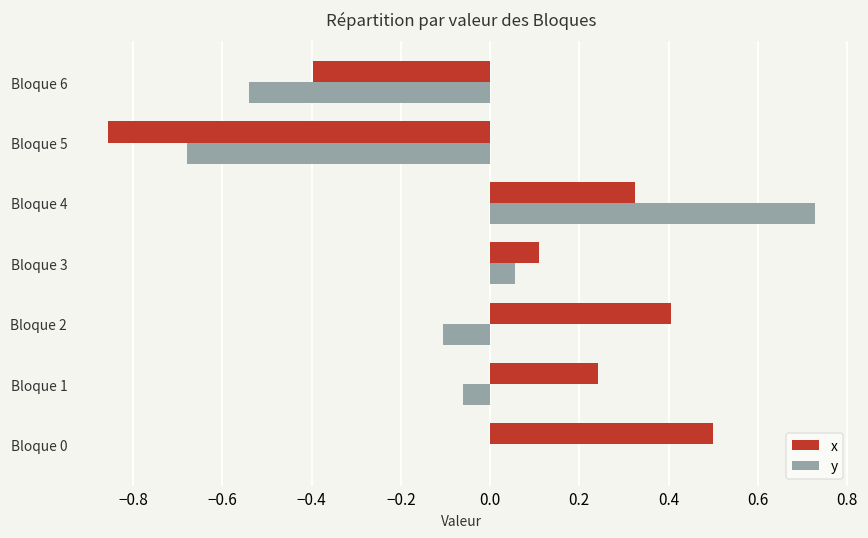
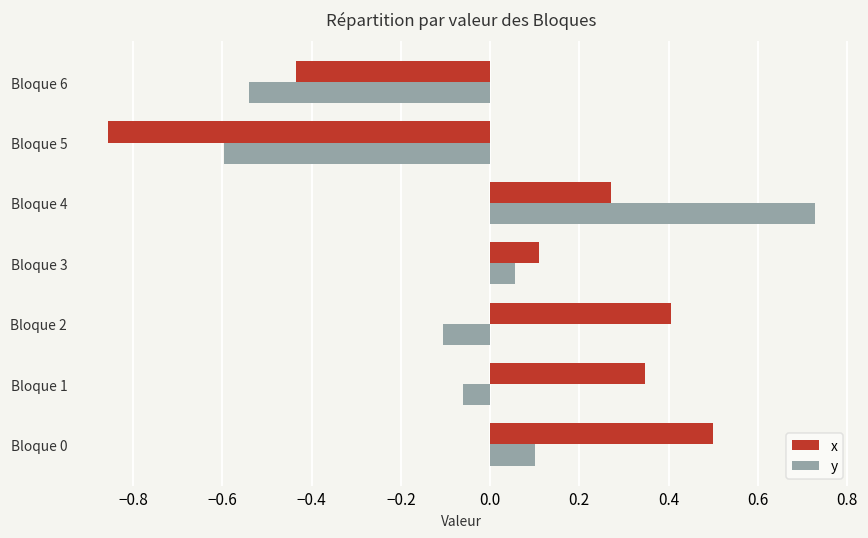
  {
    "x": {
-     "Bloque 6": -0.40,
+     "Bloque 6": -0.43,
      "Bloque 5": -0.86,
-     "Bloque 4": 0.32,
+     "Bloque 4": 0.27,
      "Bloque 3": 0.11,
      "Bloque 2": 0.41,
-     "Bloque 1": 0.24,
+     "Bloque 1": 0.35,
      "Bloque 0": 0.50
    },
    "y": {
      "Bloque 6": -0.54,
-     "Bloque 5": -0.68,
+     "Bloque 5": -0.60,
      "Bloque 4": 0.73,
      "Bloque 3": 0.06,
      "Bloque 2": -0.11,
      "Bloque 1": -0.06,
-     "Bloque 0": 0.0
+     "Bloque 0": 0.1
    }
  }
